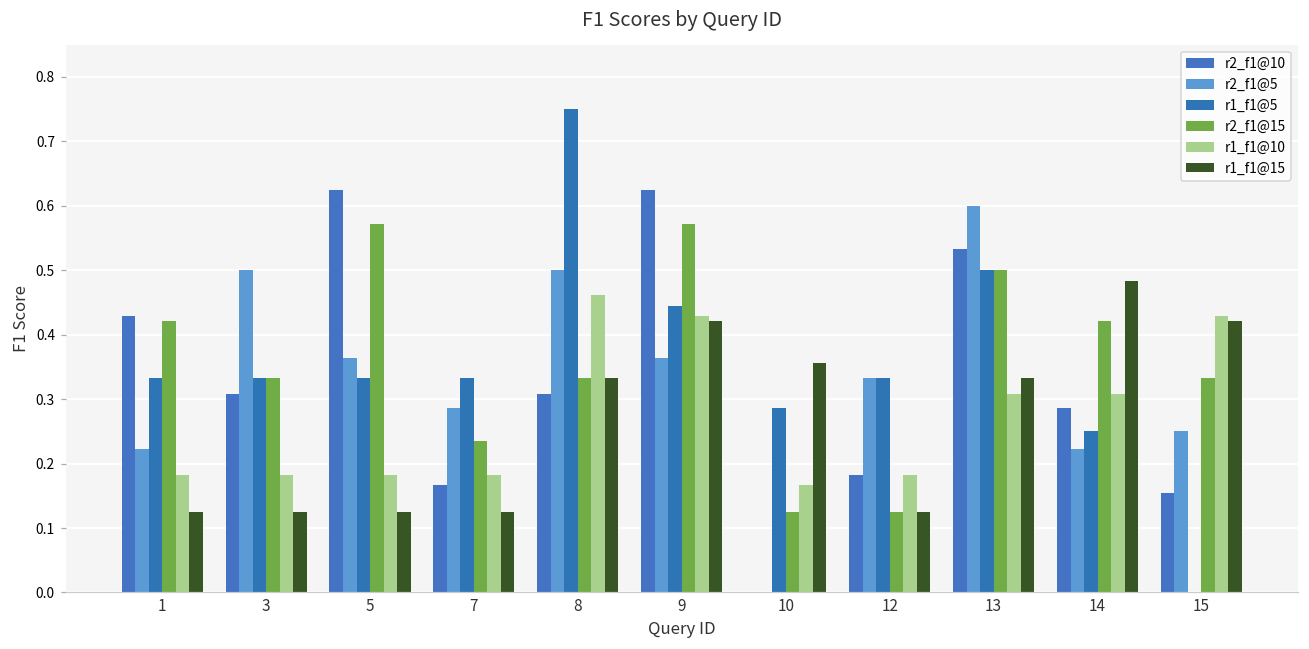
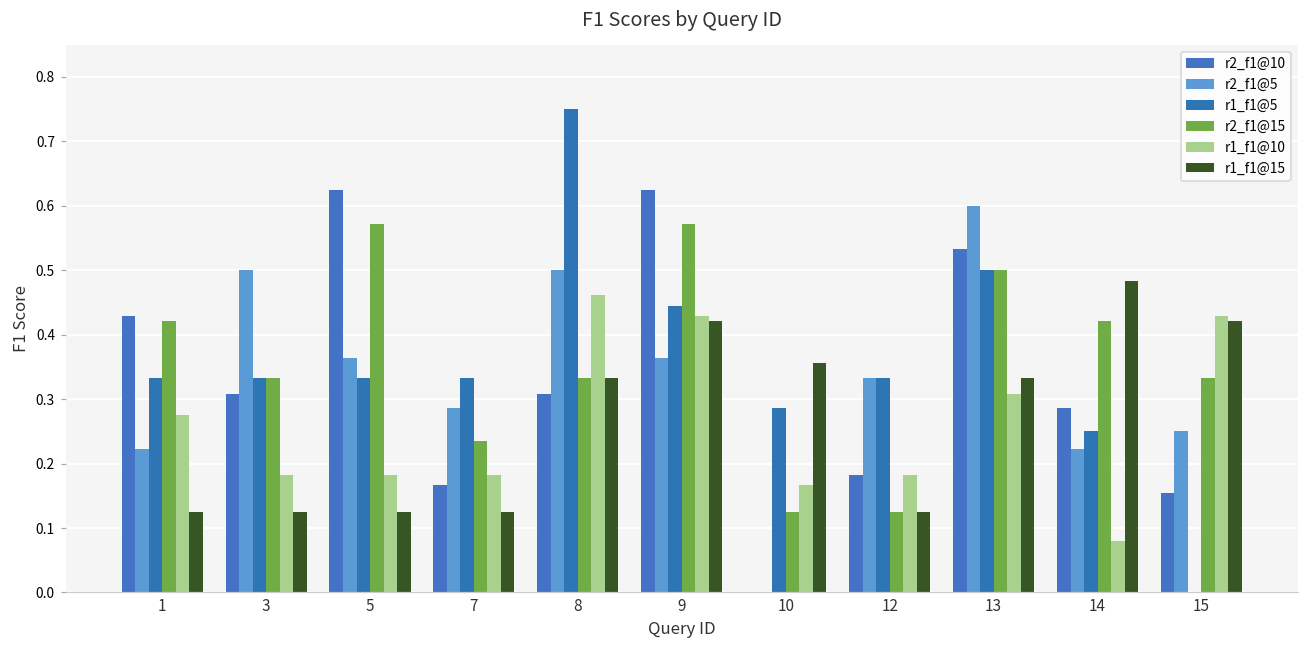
  {
    "r2_f1@15": {
      "1": 0.42,
      "3": 0.33,
      "5": 0.57,
      "7": 0.24,
      "8": 0.33,
      "9": 0.57,
      "10": 0.13,
      "12": 0.13,
      "13": 0.50,
      "14": 0.42,
      "15": 0.33
    },
    "r1_f1@10": {
-     "1": 0.18,
+     "1": 0.27,
      "3": 0.18,
      "5": 0.18,
      "7": 0.18,
      "8": 0.46,
      "9": 0.43,
      "10": 0.17,
      "12": 0.18,
      "13": 0.31,
-     "14": 0.31,
+     "14": 0.08,
      "15": 0.43
    },
    "r1_f1@15": {
      "1": 0.13,
      "3": 0.13,
      "5": 0.13,
      "7": 0.13,
      "8": 0.33,
      "9": 0.42,
      "10": 0.36,
      "12": 0.13,
      "13": 0.33,
      "14": 0.48,
      "15": 0.42
    }
  }
